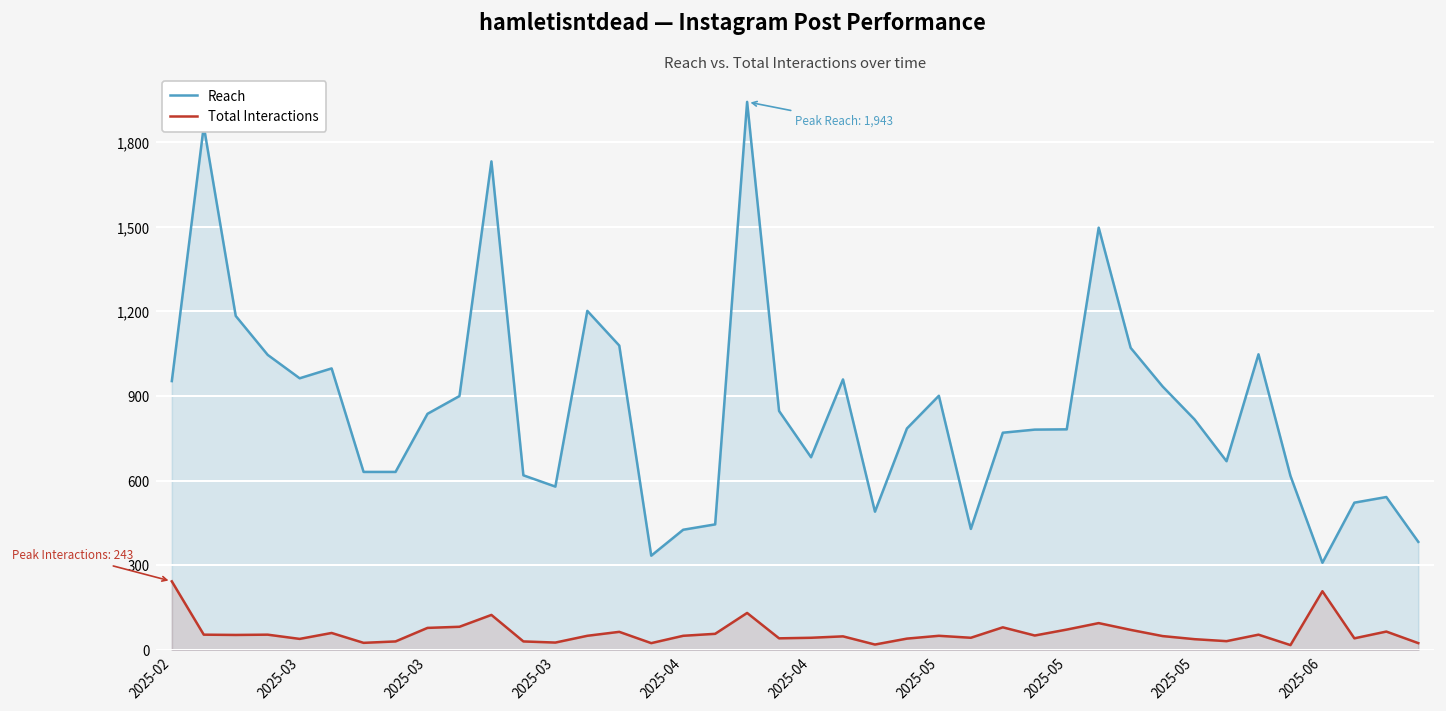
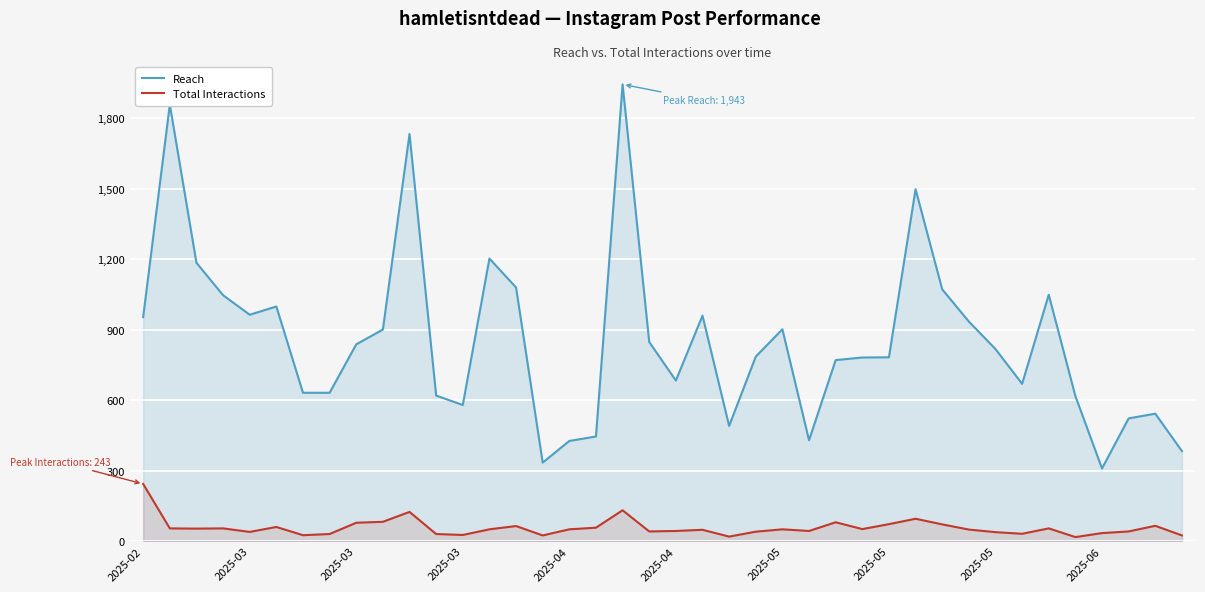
  {
    "Reach": {
      "2025-02": 950,
      "2025-06": 310
    },
    "Total Interactions": {
-     "2025-06": 210
+     "2025-06": 30
    }
  }
